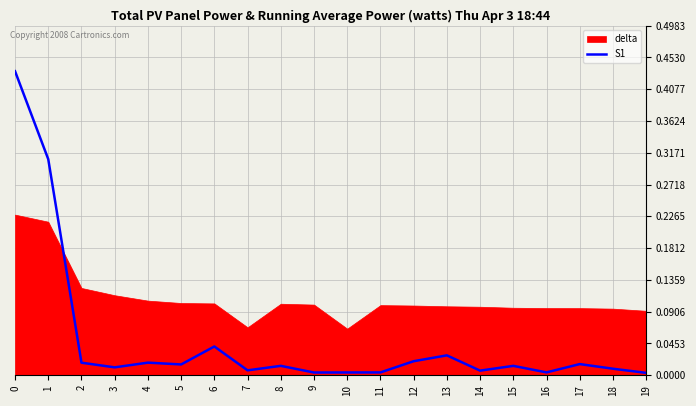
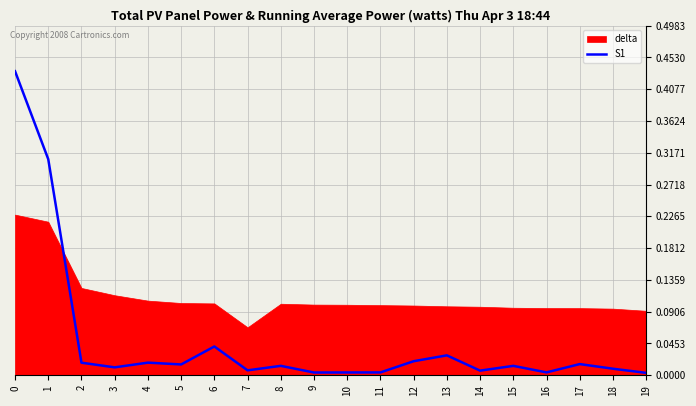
  {
    "S1": {
      "0": 0.43,
      "1": 0.31,
      "2": 0.02,
      "3": 0.01,
      "4": 0.02,
      "5": 0.02,
      "6": 0.04,
      "7": 0.01,
      "8": 0.01,
      "9": 0.00,
      "10": 0.00,
      "11": 0.00,
      "12": 0.02,
      "13": 0.03,
      "14": 0.01,
      "15": 0.01,
      "16": 0.00,
      "17": 0.02,
      "18": 0.01,
      "19": 0.00
    },
    "delta": {
      "0": 0.23,
      "1": 0.22,
      "2": 0.12,
      "3": 0.11,
      "4": 0.11,
      "5": 0.10,
      "6": 0.10,
      "7": 0.07,
      "8": 0.10,
      "9": 0.10,
-     "10": 0.07,
+     "10": 0.10,
      "11": 0.10,
      "12": 0.10,
      "13": 0.10,
      "14": 0.10,
      "15": 0.10,
      "16": 0.10,
      "17": 0.10,
      "18": 0.09,
      "19": 0.09
    }
  }
